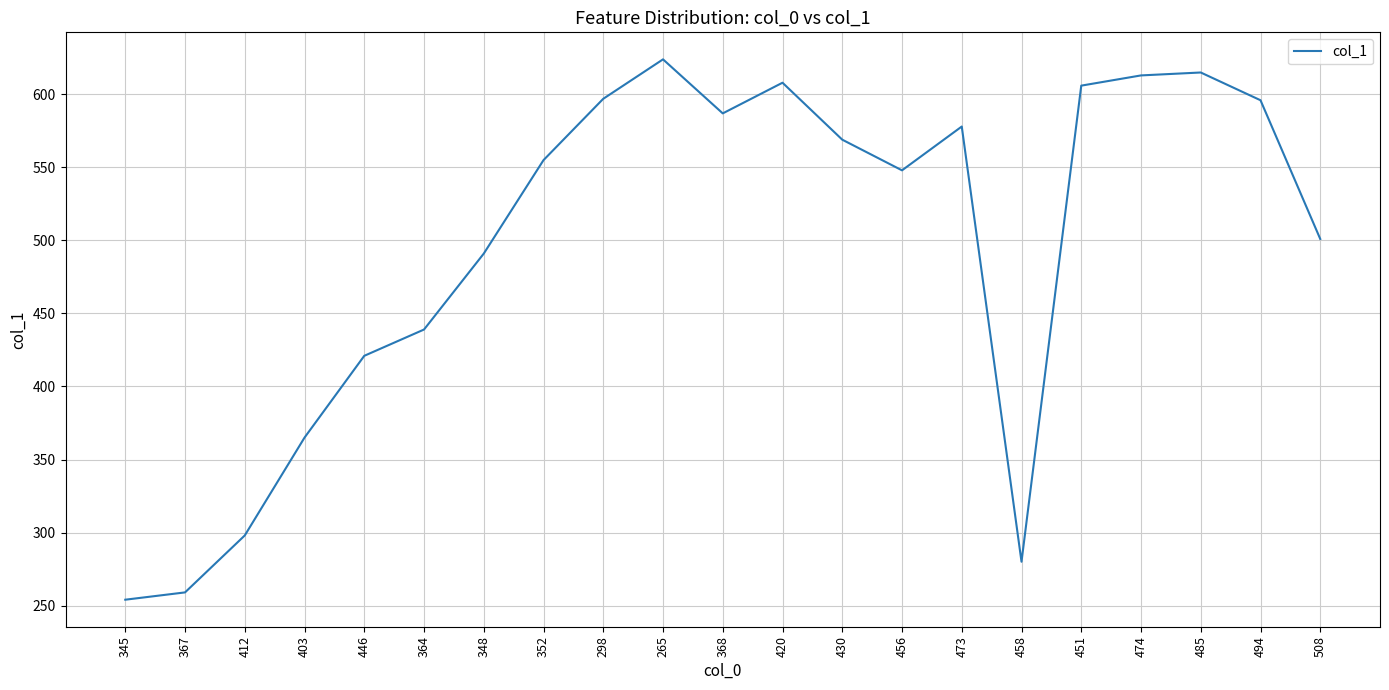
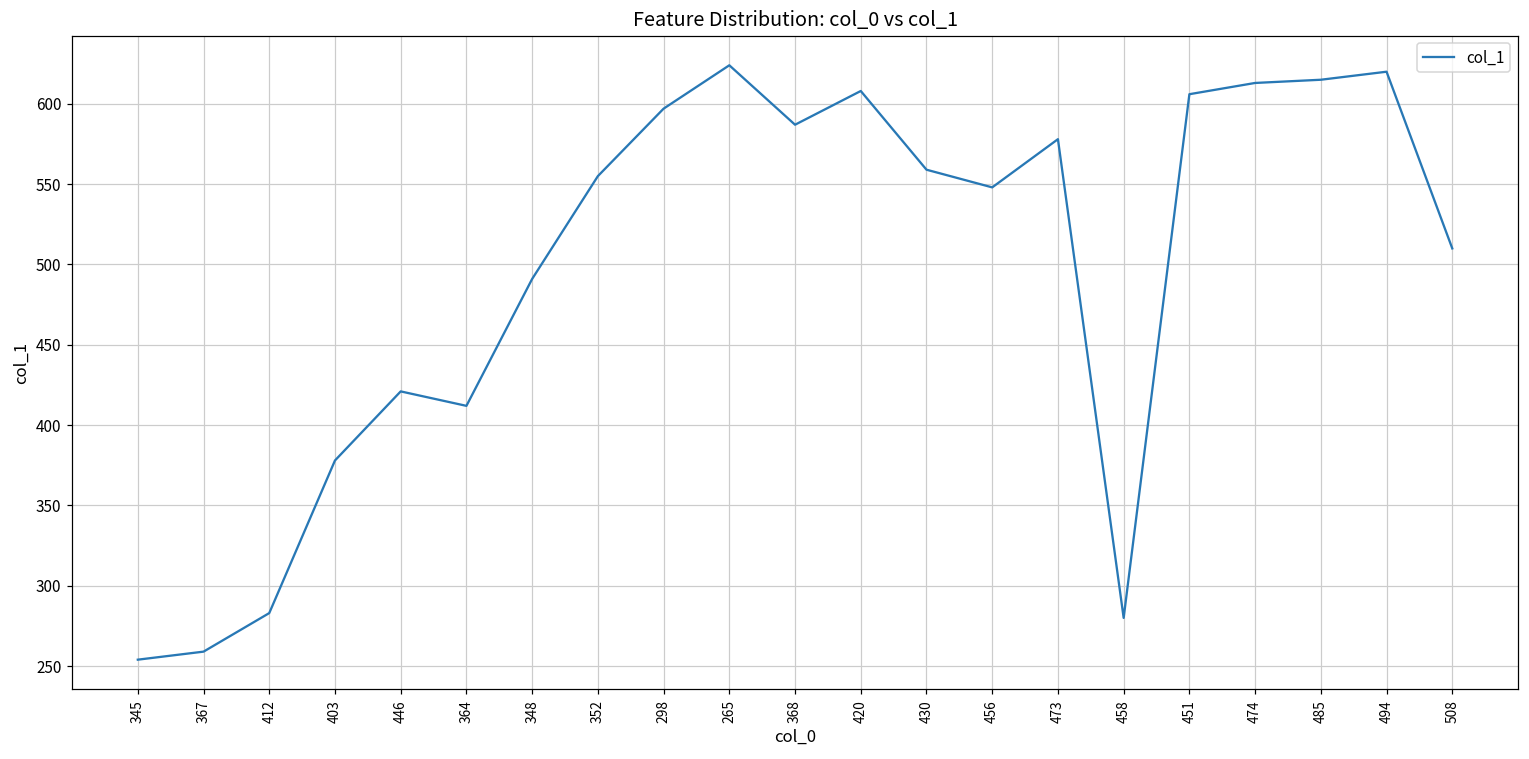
  {
    "345": 254,
    "367": 259,
-   "412": 298,
-   "403": 365,
+   "412": 283,
+   "403": 378,
    "446": 421,
-   "364": 439,
+   "364": 412,
    "348": 491,
    "352": 555,
    "298": 597,
    "265": 624,
    "368": 587,
    "420": 608,
-   "430": 569,
+   "430": 559,
    "456": 548,
    "473": 578,
    "458": 280,
    "451": 606,
    "474": 613,
    "485": 615,
-   "494": 596,
-   "508": 501
+   "494": 620,
+   "508": 510
  }
